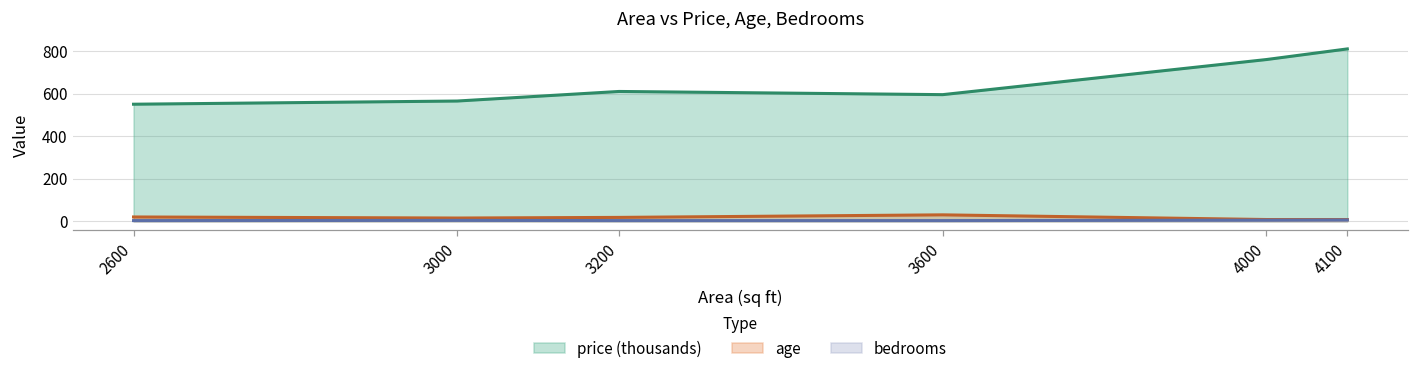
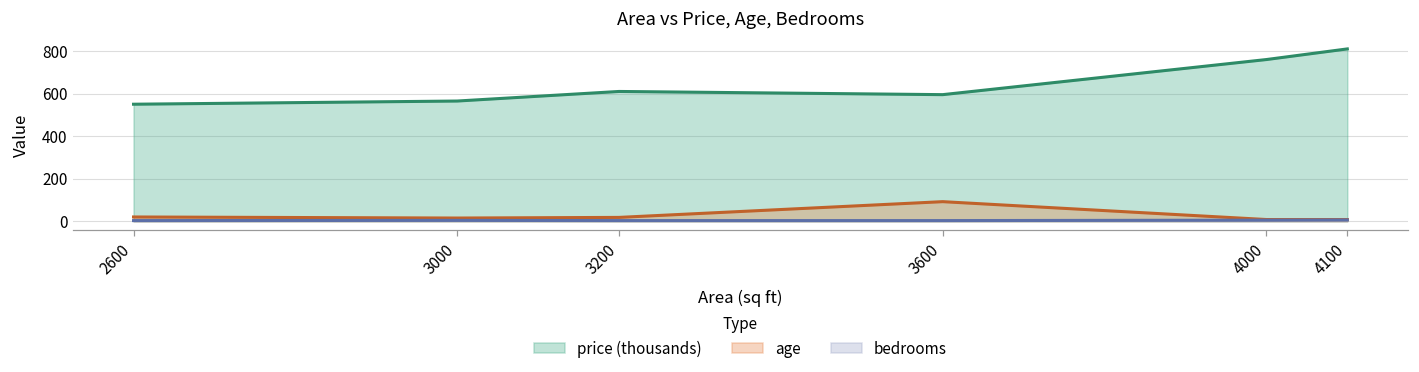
  {
    "age": {
      "2600": 20,
      "3200": 20,
-     "3600": 30
+     "3600": 90
    }
  }
